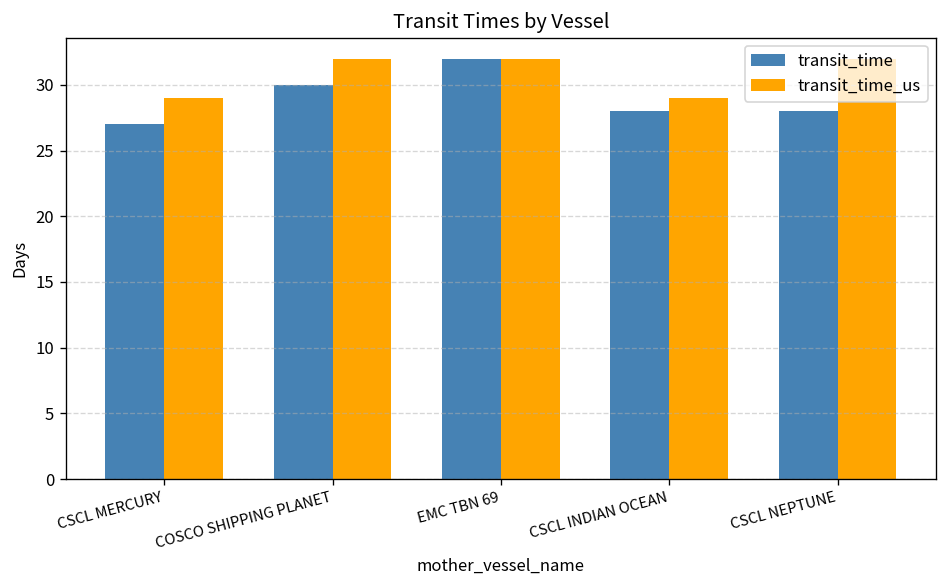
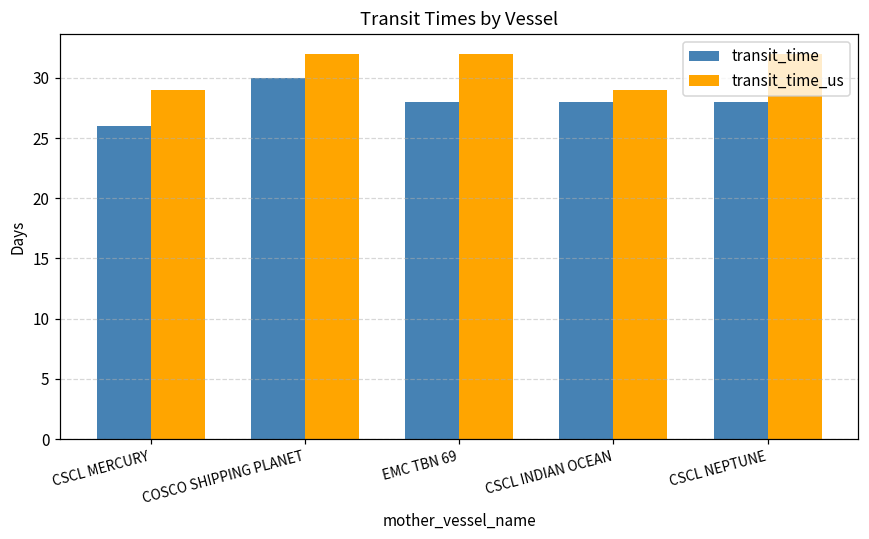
  {
    "transit_time": {
-     "CSCL MERCURY": 27,
+     "CSCL MERCURY": 26,
      "COSCO SHIPPING PLANET": 30,
-     "EMC TBN 69": 32,
+     "EMC TBN 69": 28,
      "CSCL INDIAN OCEAN": 28,
      "CSCL NEPTUNE": 28
    },
    "transit_time_us": {
      "CSCL MERCURY": 29,
      "COSCO SHIPPING PLANET": 32,
      "EMC TBN 69": 32,
      "CSCL INDIAN OCEAN": 29
    }
  }
